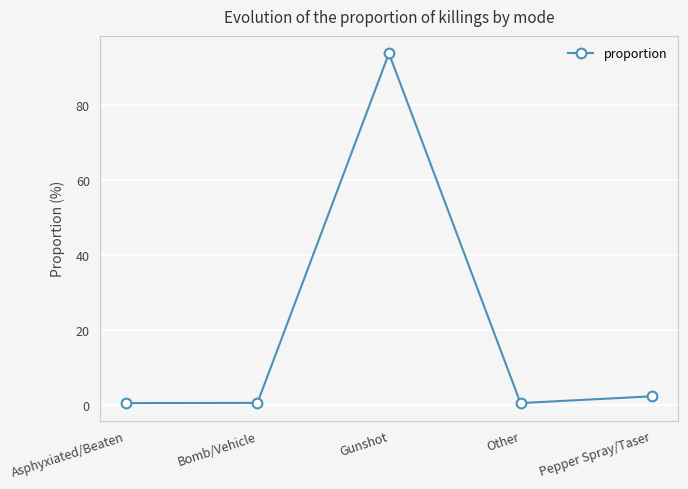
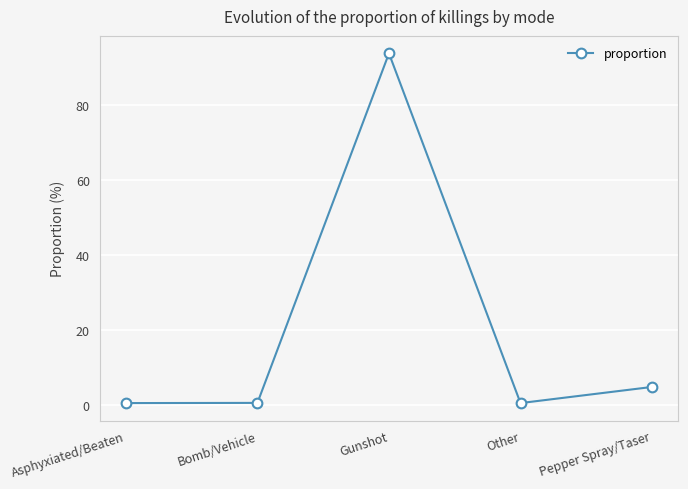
  {
    "Asphyxiated/Beaten": 1,
    "Bomb/Vehicle": 1,
    "Gunshot": 94,
    "Other": 1,
-   "Pepper Spray/Taser": 2
+   "Pepper Spray/Taser": 5
  }
